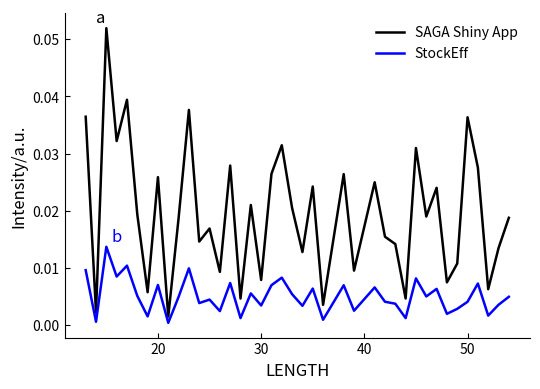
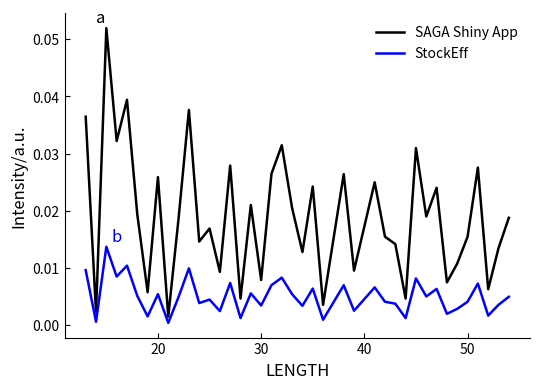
  {
    "SAGA Shiny App": {
      "20": 0.026,
      "30": 0.008,
-     "50": 0.036
+     "50": 0.015
    },
    "StockEff": {
-     "20": 0.007,
+     "20": 0.005,
      "30": 0.003,
      "50": 0.004
    }
  }
